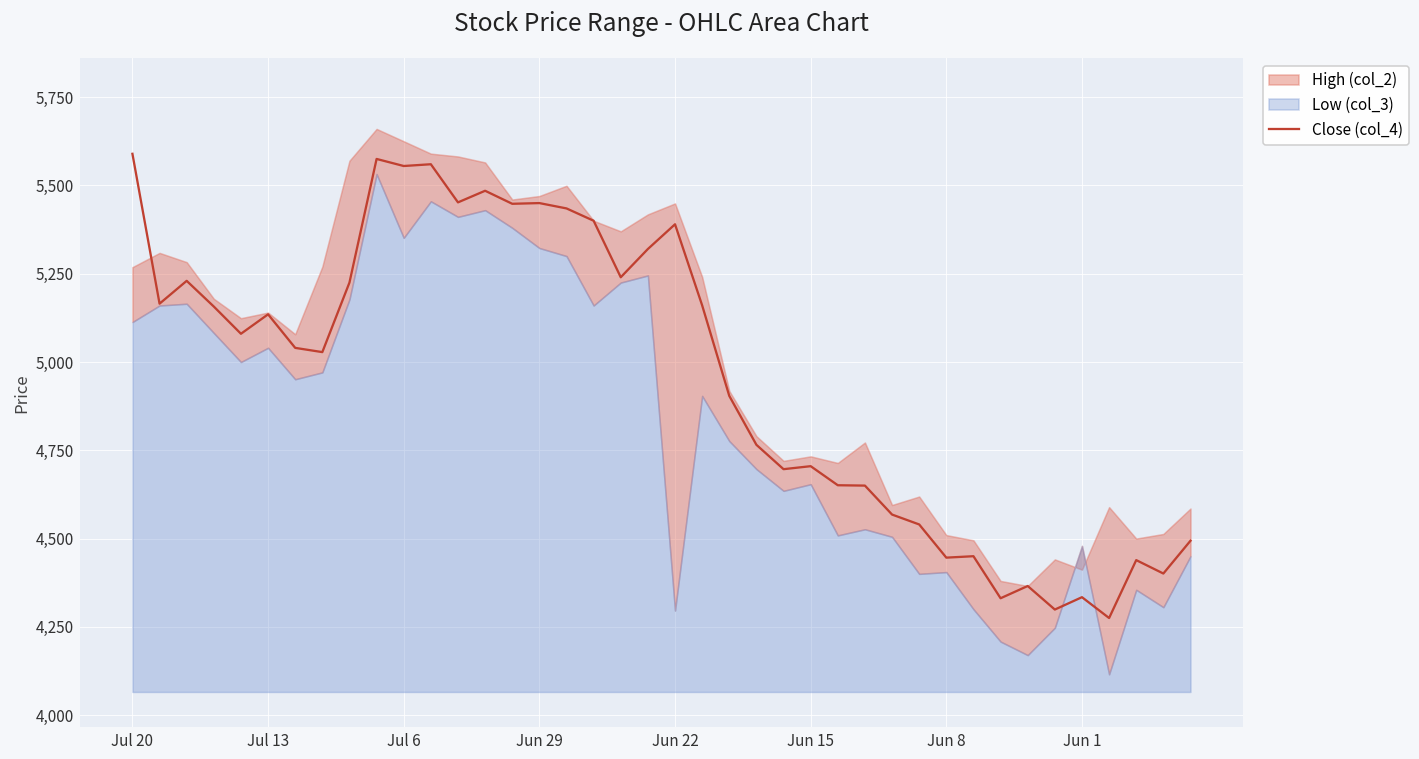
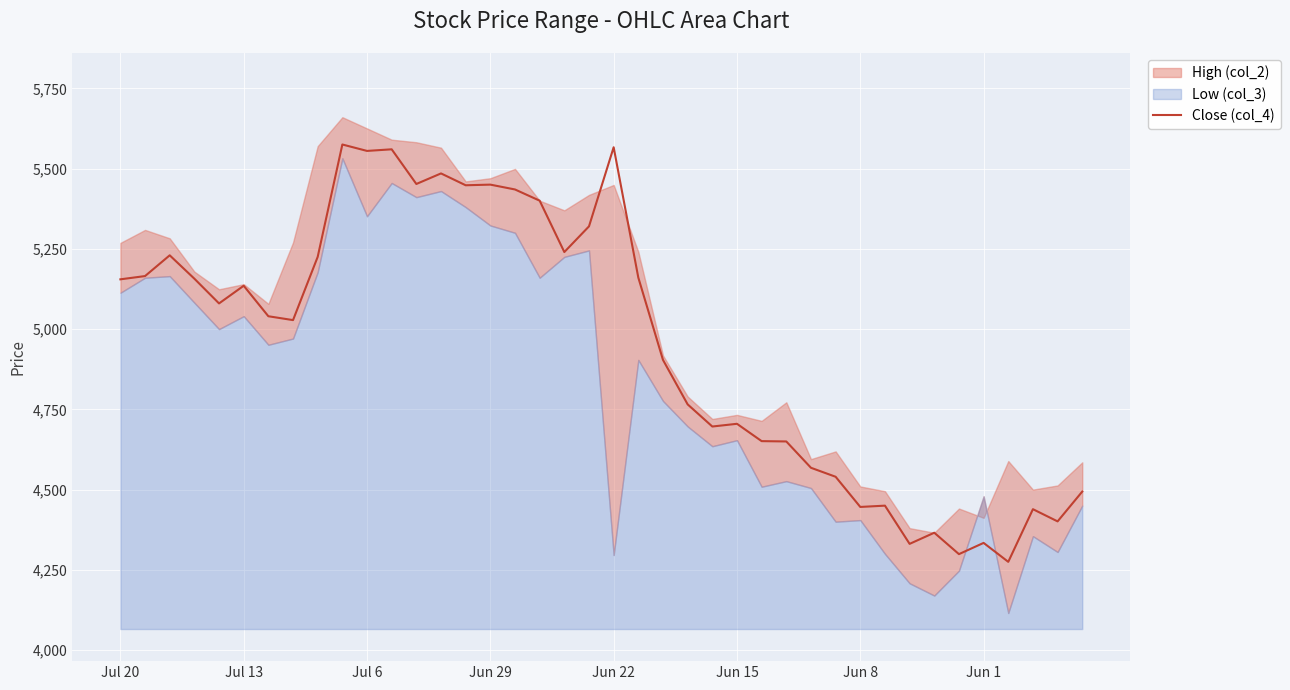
  {
    "Close (col_4)": {
-     "Jul 20": "5,590",
+     "Jul 20": "5,160",
      "Jul 6": "5,560",
      "Jun 29": "5,450",
-     "Jun 22": "5,390",
+     "Jun 22": "5,570",
      "Jun 15": "4,710",
      "Jun 8": "4,450",
      "Jun 1": "4,330"
    },
    "Low (col_3)": {
      "Jul 20": "5,110",
      "Jul 13": "5,040",
      "Jul 6": "5,350",
      "Jun 29": "5,320",
      "Jun 22": "4,300",
      "Jun 15": "4,650",
      "Jun 8": "4,410"
    }
  }
